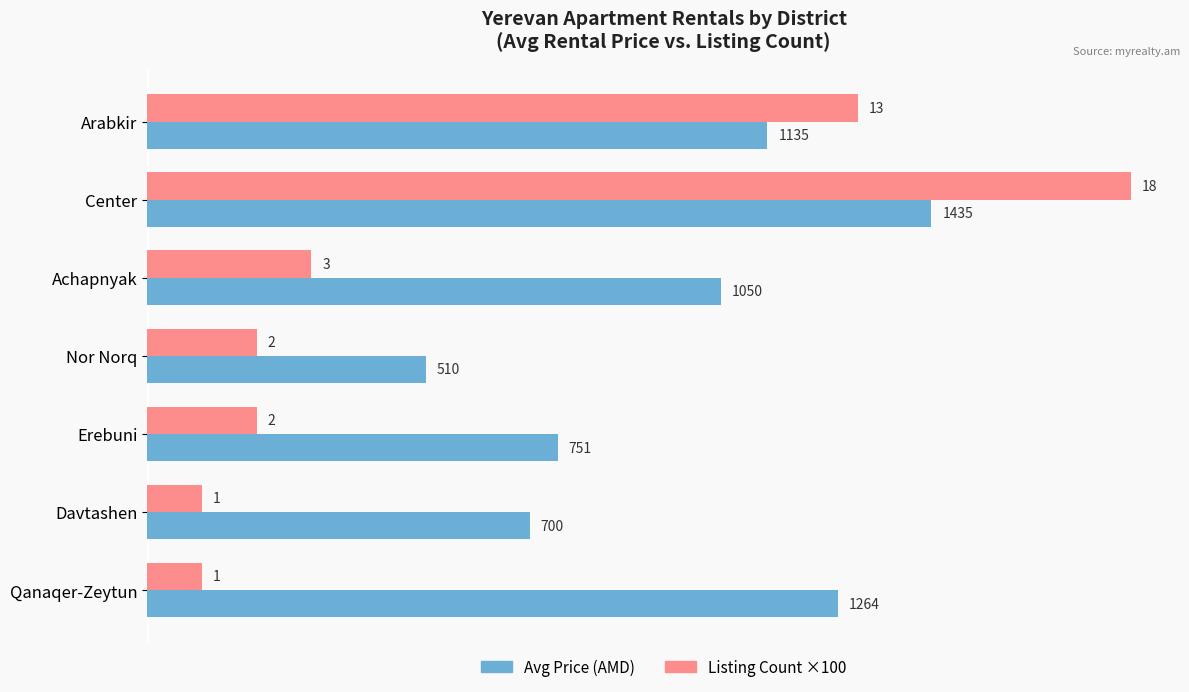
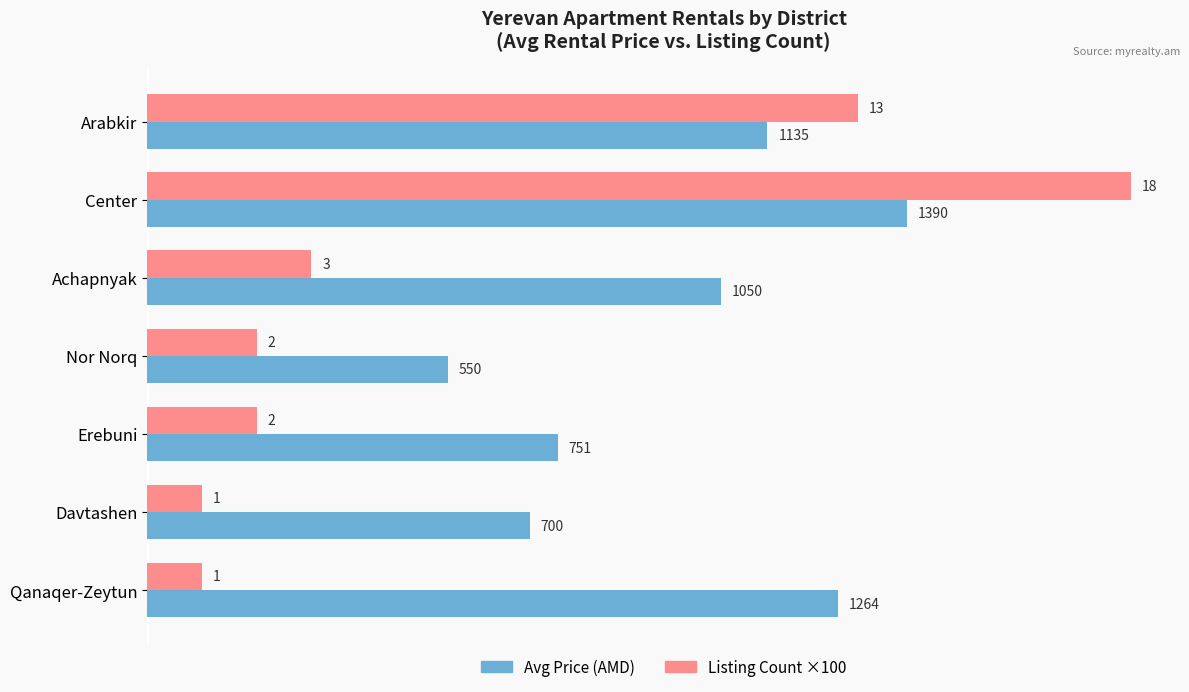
  {
    "Avg Price (AMD)": {
      "Arabkir": 1135,
-     "Center": 1435,
+     "Center": 1390,
      "Achapnyak": 1050,
-     "Nor Norq": 510,
+     "Nor Norq": 550,
      "Erebuni": 751,
      "Davtashen": 700,
      "Qanaqer-Zeytun": 1264
    }
  }
